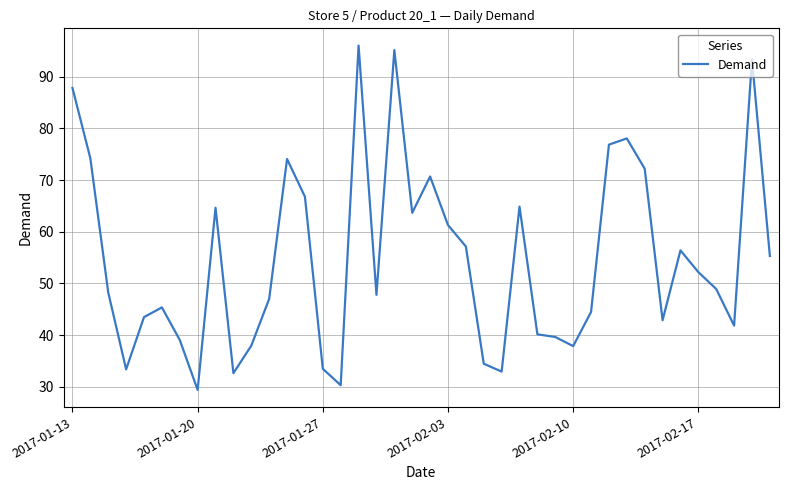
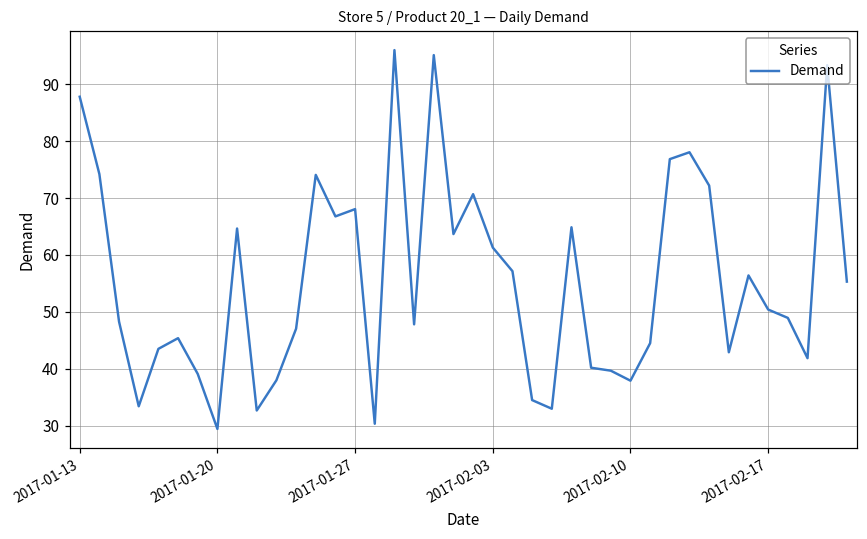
  {
    "2017-01-13": 88,
    "2017-01-20": 29,
-   "2017-01-27": 34,
+   "2017-01-27": 68,
    "2017-02-03": 61,
    "2017-02-10": 38,
-   "2017-02-17": 52
+   "2017-02-17": 50
  }
